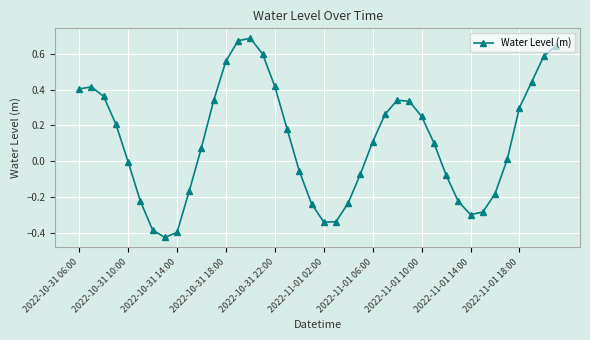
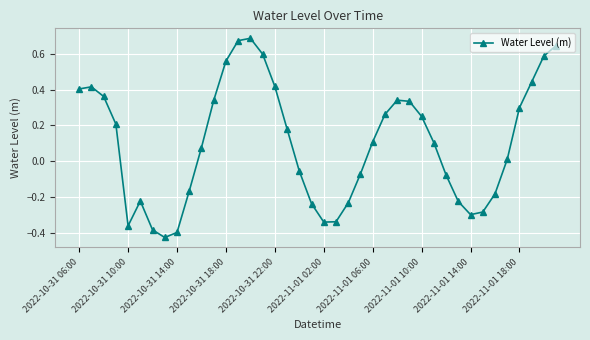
  {
    "2022-10-31 06:00": 0.40,
-   "2022-10-31 10:00": 0.00,
+   "2022-10-31 10:00": -0.36,
    "2022-10-31 14:00": -0.40,
    "2022-10-31 18:00": 0.56,
    "2022-10-31 22:00": 0.42,
    "2022-11-01 02:00": -0.34,
    "2022-11-01 06:00": 0.11,
    "2022-11-01 10:00": 0.25,
    "2022-11-01 14:00": -0.30,
    "2022-11-01 18:00": 0.30
  }
